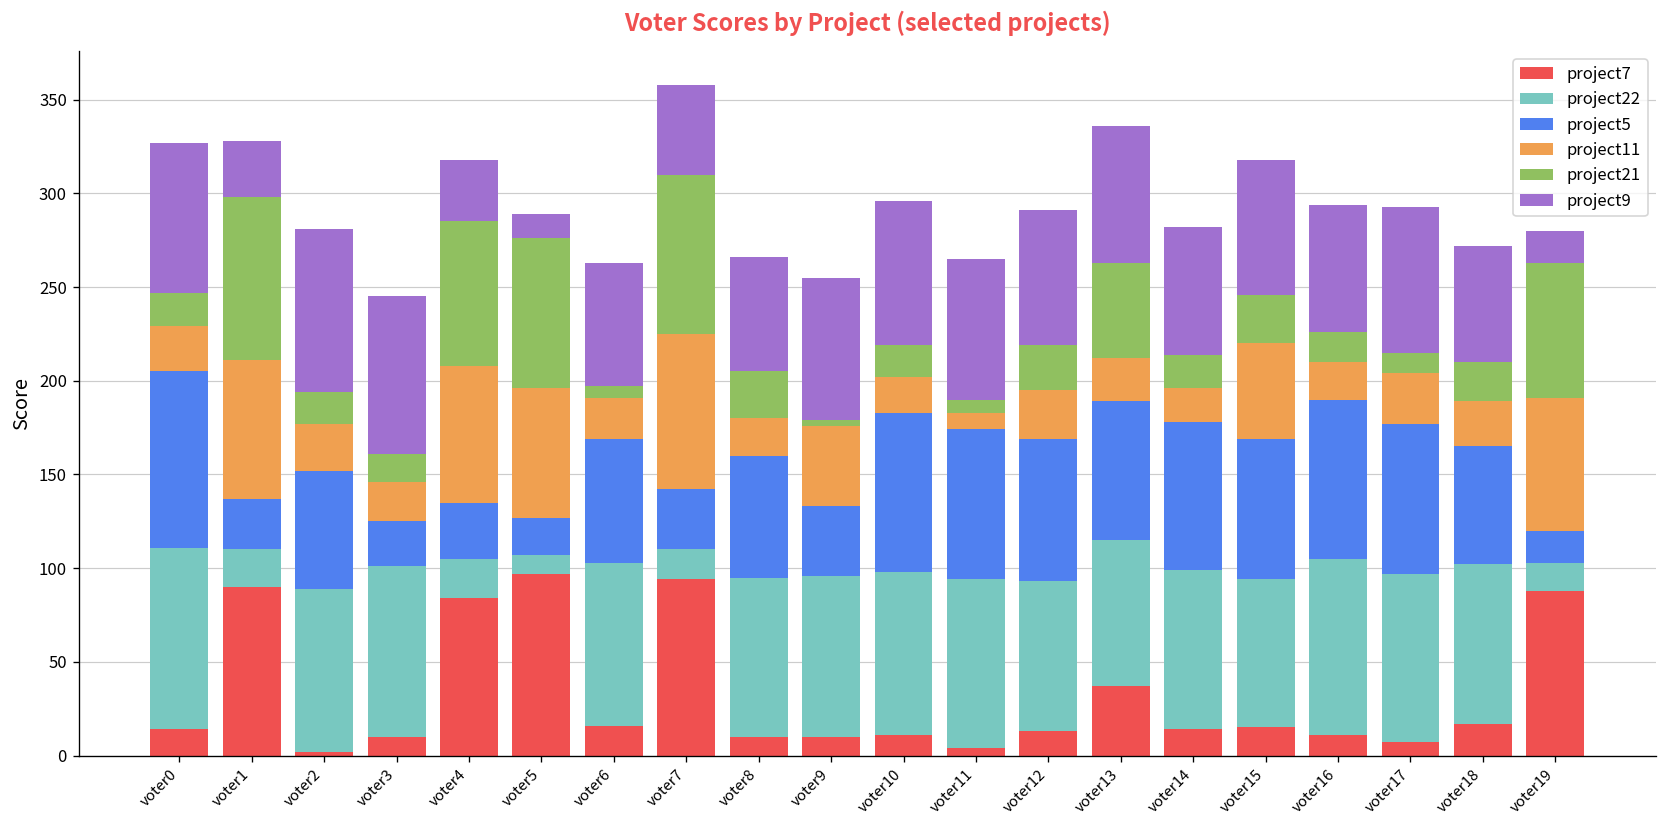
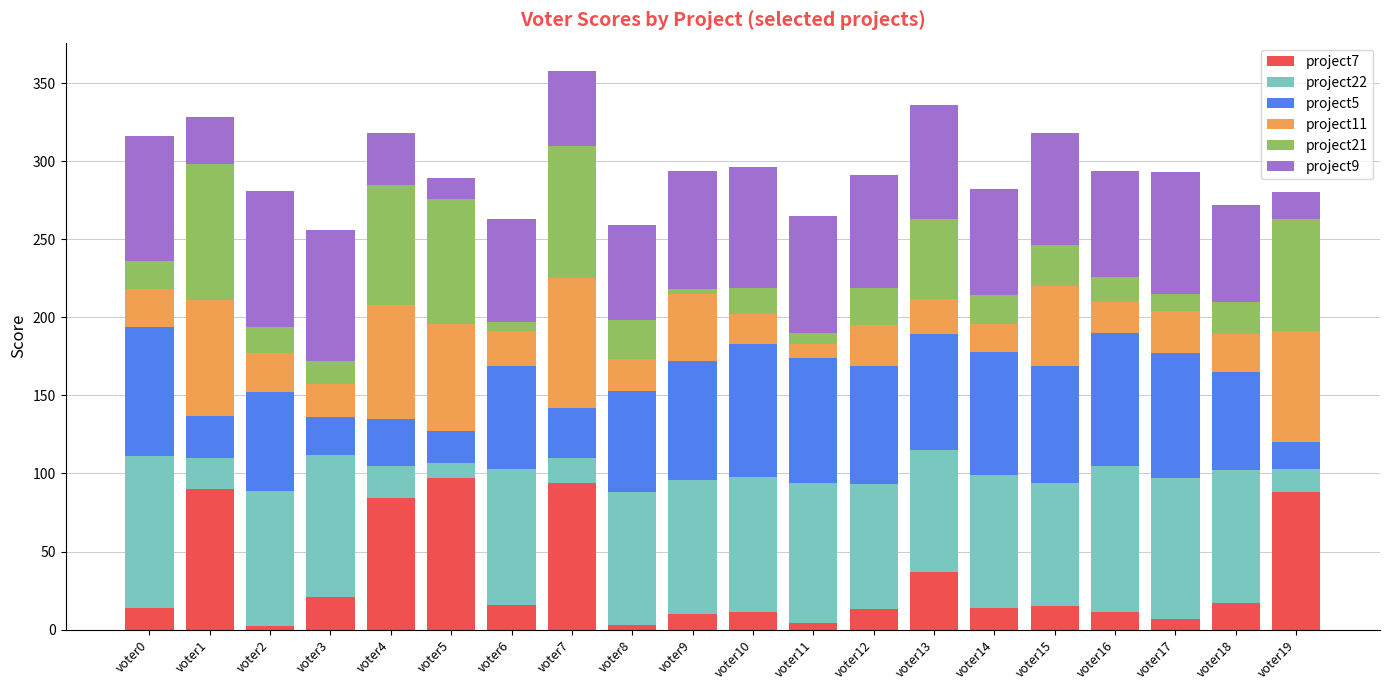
  {
    "project7": {
      "voter0": 14,
      "voter1": 90,
      "voter2": 2,
-     "voter3": 10,
+     "voter3": 21,
      "voter4": 84,
      "voter5": 97,
      "voter6": 16,
      "voter7": 94,
-     "voter8": 10,
+     "voter8": 3,
      "voter9": 10,
      "voter10": 11,
      "voter11": 4,
      "voter12": 13,
      "voter13": 37,
      "voter14": 14,
      "voter15": 15,
      "voter16": 11,
      "voter17": 7,
      "voter18": 17,
      "voter19": 88
    },
    "project22": {
      "voter0": 97,
      "voter1": 20,
      "voter2": 87,
      "voter3": 91,
      "voter4": 21,
      "voter5": 10,
      "voter6": 87,
      "voter7": 16,
      "voter8": 85,
      "voter9": 86,
      "voter10": 87,
      "voter11": 90,
      "voter12": 80,
      "voter13": 78,
      "voter14": 85,
      "voter15": 79,
      "voter16": 94,
      "voter17": 90,
      "voter18": 85,
      "voter19": 15
    },
    "project5": {
-     "voter0": 94,
+     "voter0": 83,
      "voter1": 27,
      "voter2": 63,
      "voter3": 24,
      "voter4": 30,
      "voter5": 20,
      "voter6": 66,
      "voter7": 32,
      "voter8": 65,
-     "voter9": 37,
+     "voter9": 76,
      "voter10": 85,
      "voter11": 80,
      "voter12": 76,
      "voter13": 74,
      "voter14": 79,
      "voter15": 75,
      "voter16": 85,
      "voter17": 80,
      "voter18": 63,
      "voter19": 17
    },
    "project11": {
      "voter0": 24,
      "voter1": 74,
      "voter2": 25,
      "voter3": 21,
      "voter4": 73,
      "voter5": 69,
      "voter6": 22,
      "voter7": 83,
      "voter8": 20,
      "voter9": 43,
      "voter10": 19,
      "voter11": 9,
      "voter12": 26,
      "voter13": 23,
      "voter14": 18,
      "voter15": 51,
      "voter16": 20,
      "voter17": 27,
      "voter18": 24,
      "voter19": 71
    },
    "project21": {
      "voter0": 18,
      "voter1": 87,
      "voter2": 17,
      "voter3": 15,
      "voter4": 77,
      "voter5": 80,
      "voter6": 6,
      "voter7": 85,
      "voter8": 25,
      "voter9": 3,
      "voter10": 17,
      "voter11": 7,
      "voter12": 24,
      "voter13": 51,
      "voter14": 18,
      "voter15": 26,
      "voter16": 16,
      "voter17": 11,
      "voter18": 21,
      "voter19": 72
    },
    "project9": {
      "voter0": 80,
      "voter1": 30,
      "voter2": 87,
      "voter3": 84,
      "voter4": 33,
      "voter5": 13,
      "voter6": 66,
      "voter7": 48,
      "voter8": 61,
      "voter9": 76,
      "voter10": 77,
      "voter11": 75,
      "voter12": 72,
      "voter13": 73,
      "voter14": 68,
      "voter15": 72,
      "voter16": 68,
      "voter17": 78,
      "voter18": 62,
      "voter19": 17
    }
  }
